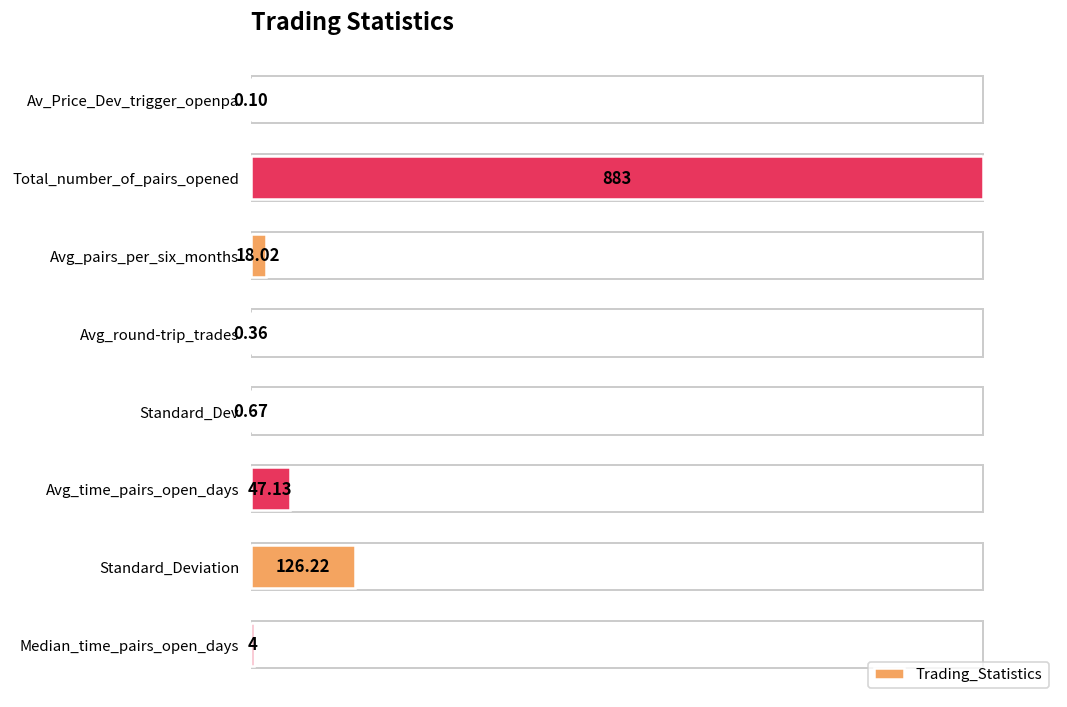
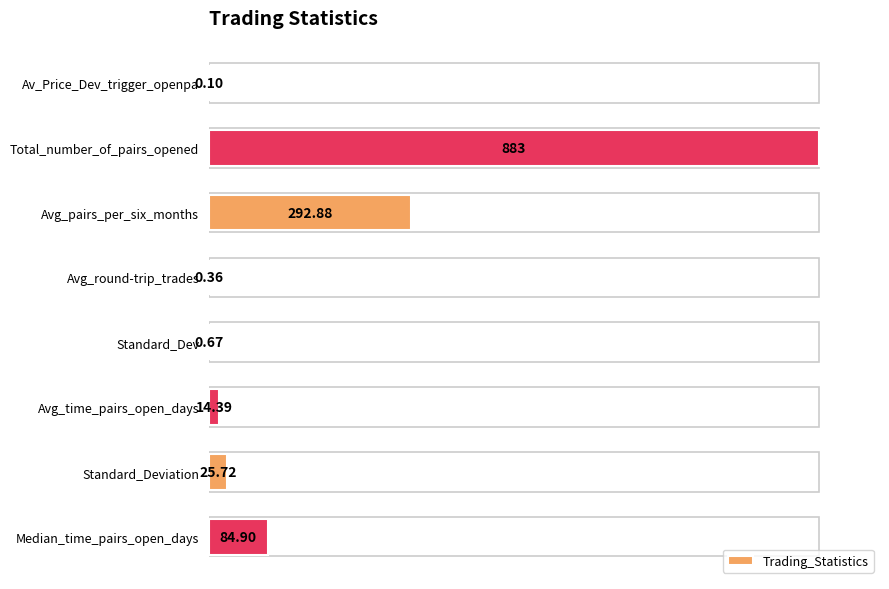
  {
-   "Avg_pairs_per_six_months": 18.02,
-   "Avg_time_pairs_open_days": 47.13,
-   "Standard_Deviation": 126.22,
-   "Median_time_pairs_open_days": 4
+   "Avg_pairs_per_six_months": 292.88,
+   "Avg_time_pairs_open_days": 14.39,
+   "Standard_Deviation": 25.72,
+   "Median_time_pairs_open_days": 84.90
  }
